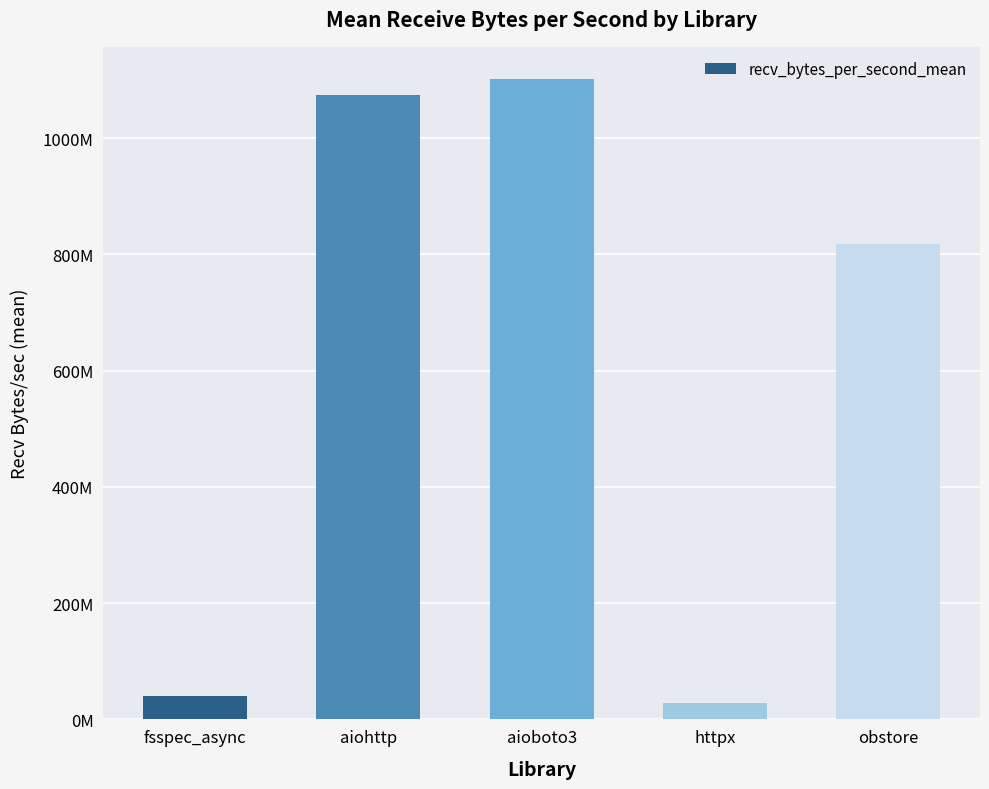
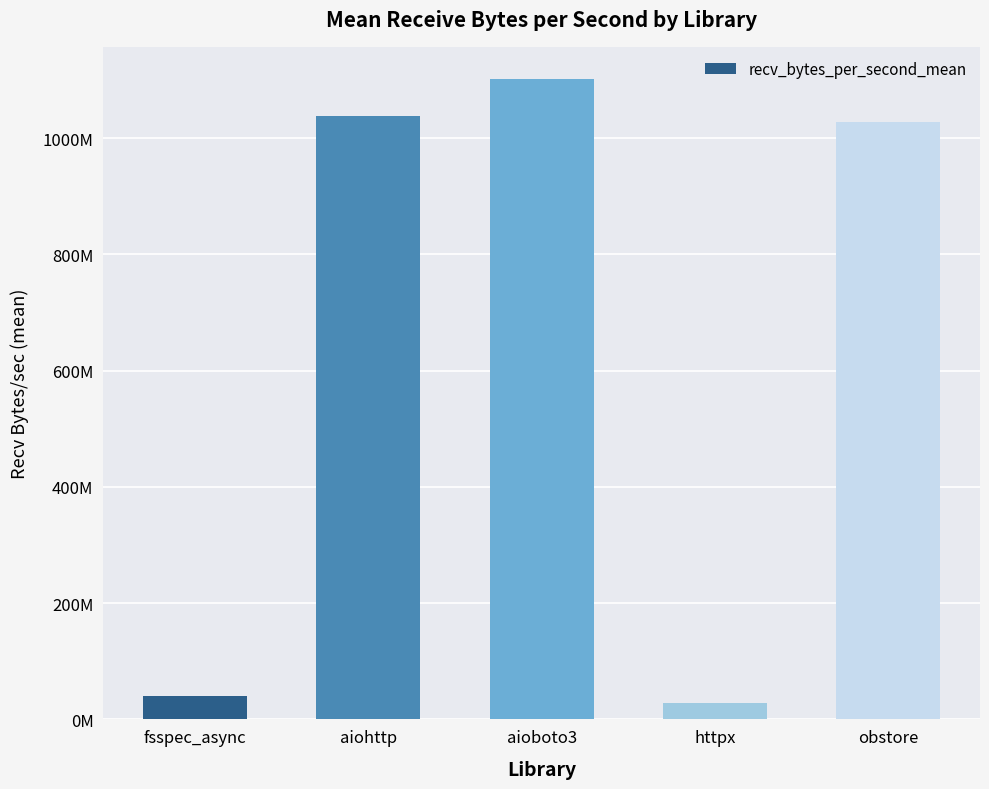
  {
    "fsspec_async": 40000000,
-   "aiohttp": 1070000000,
+   "aiohttp": 1040000000,
    "aioboto3": 1100000000,
    "httpx": 30000000,
-   "obstore": 820000000
+   "obstore": 1030000000
  }
